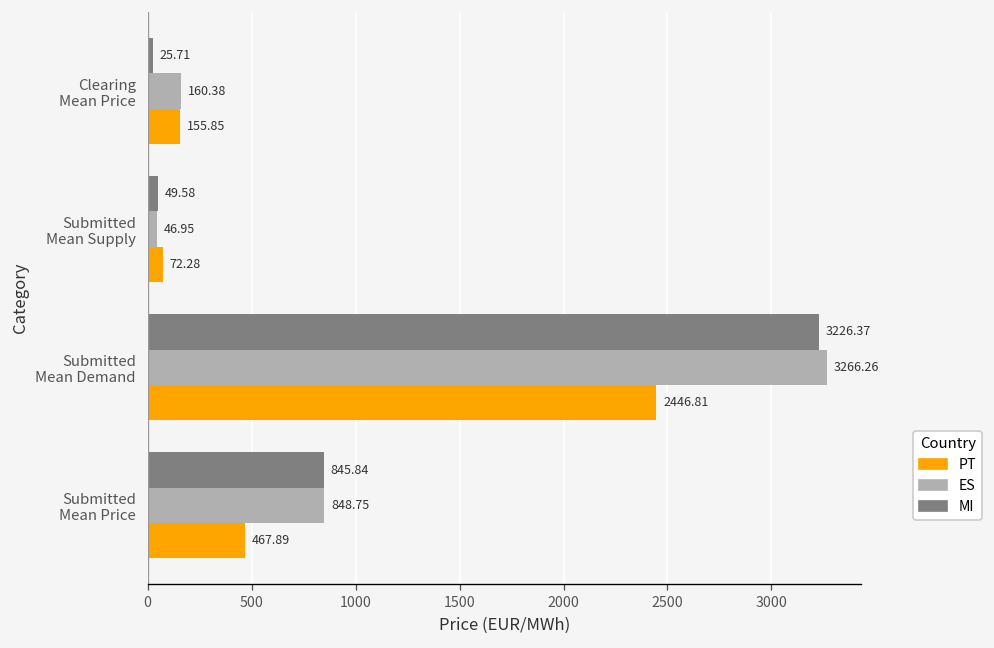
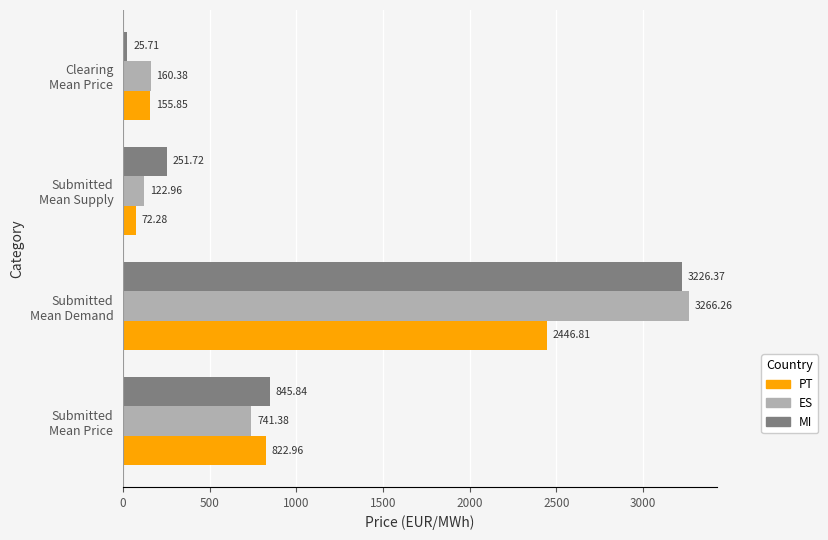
  {
    "PT": {
      "Clearing Mean Price": 155.85,
      "Submitted Mean Supply": 72.28,
      "Submitted Mean Demand": 2446.81,
-     "Submitted Mean Price": 467.89
+     "Submitted Mean Price": 822.96
    },
    "ES": {
      "Clearing Mean Price": 160.38,
-     "Submitted Mean Supply": 46.95,
+     "Submitted Mean Supply": 122.96,
      "Submitted Mean Demand": 3266.26,
-     "Submitted Mean Price": 848.75
+     "Submitted Mean Price": 741.38
    },
    "MI": {
      "Clearing Mean Price": 25.71,
-     "Submitted Mean Supply": 49.58,
+     "Submitted Mean Supply": 251.72,
      "Submitted Mean Demand": 3226.37,
      "Submitted Mean Price": 845.84
    }
  }
